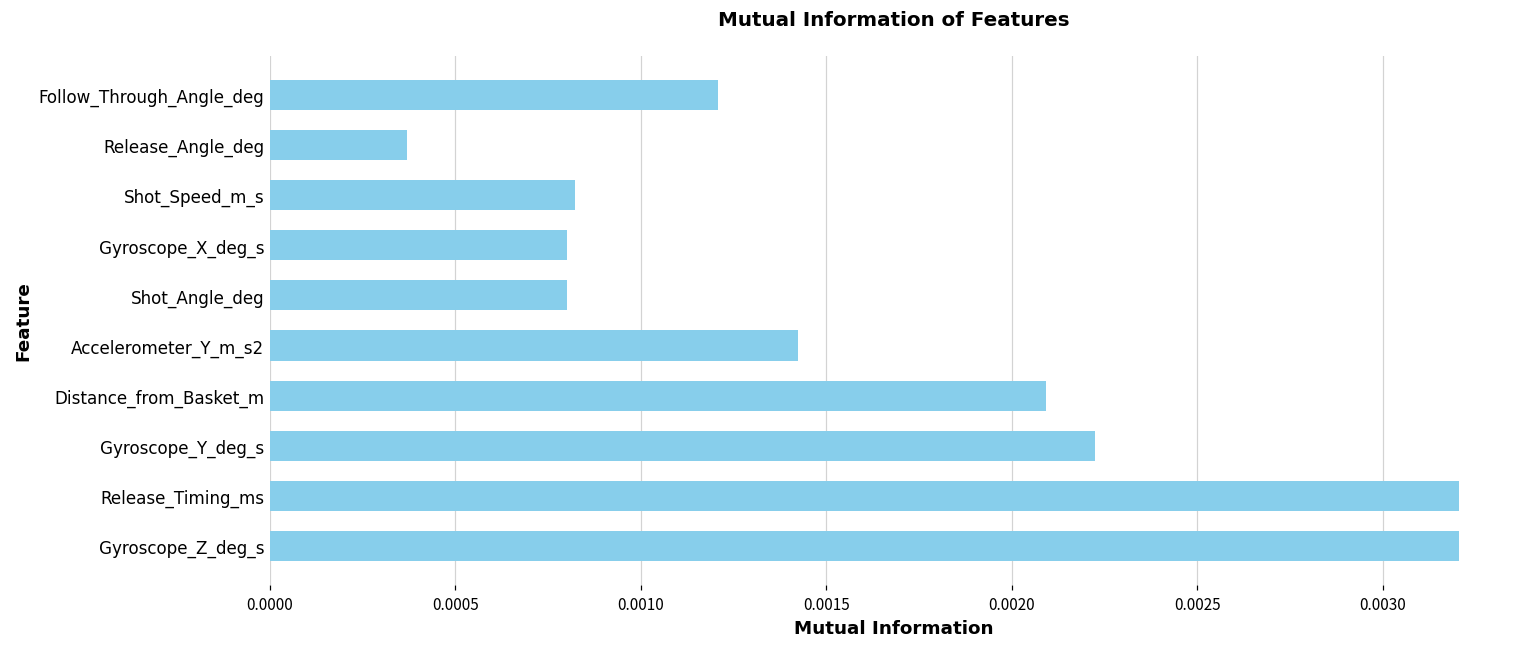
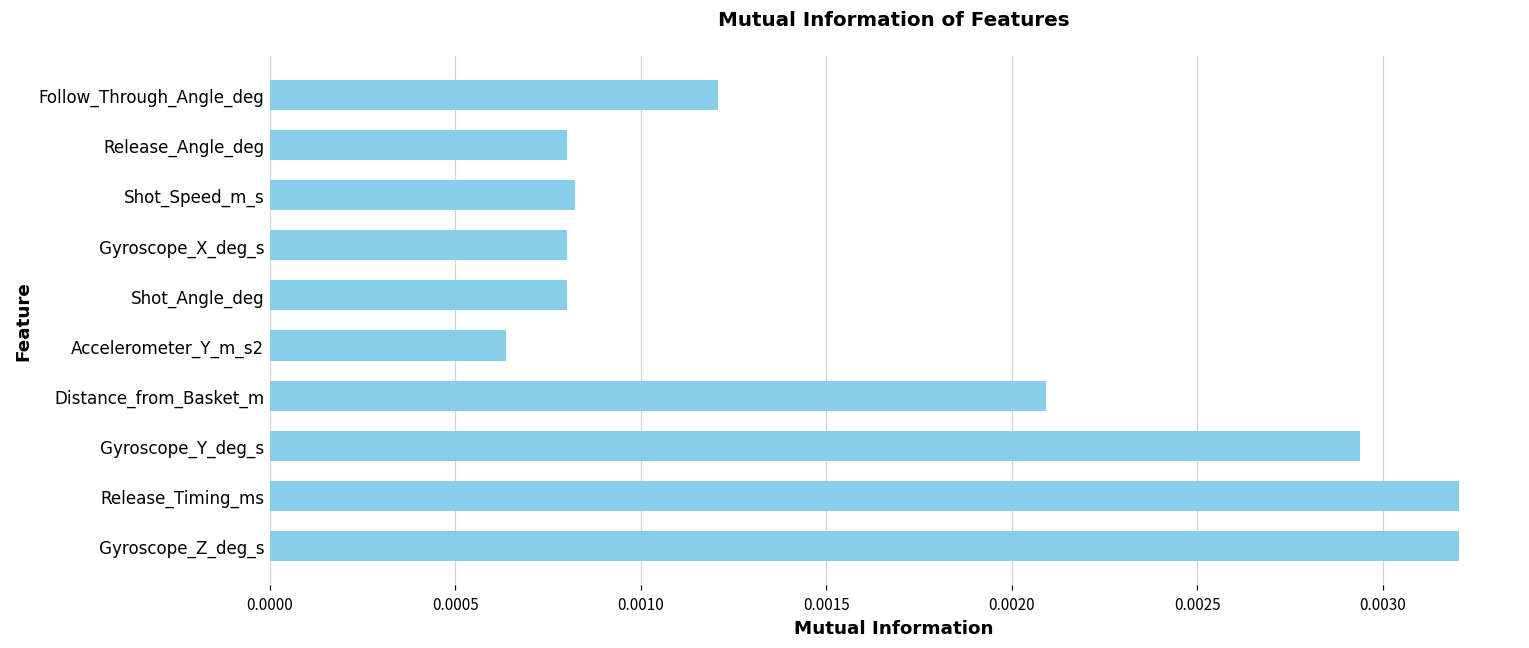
  {
    "Follow_Through_Angle_deg": 0.00121,
-   "Release_Angle_deg": 0.00037,
+   "Release_Angle_deg": 0.00080,
    "Shot_Speed_m_s": 0.00082,
    "Gyroscope_X_deg_s": 0.00080,
    "Shot_Angle_deg": 0.00080,
-   "Accelerometer_Y_m_s2": 0.00142,
+   "Accelerometer_Y_m_s2": 0.00064,
    "Distance_from_Basket_m": 0.00209,
-   "Gyroscope_Y_deg_s": 0.00222,
+   "Gyroscope_Y_deg_s": 0.00294,
    "Release_Timing_ms": 0.00320,
    "Gyroscope_Z_deg_s": 0.00320
  }
